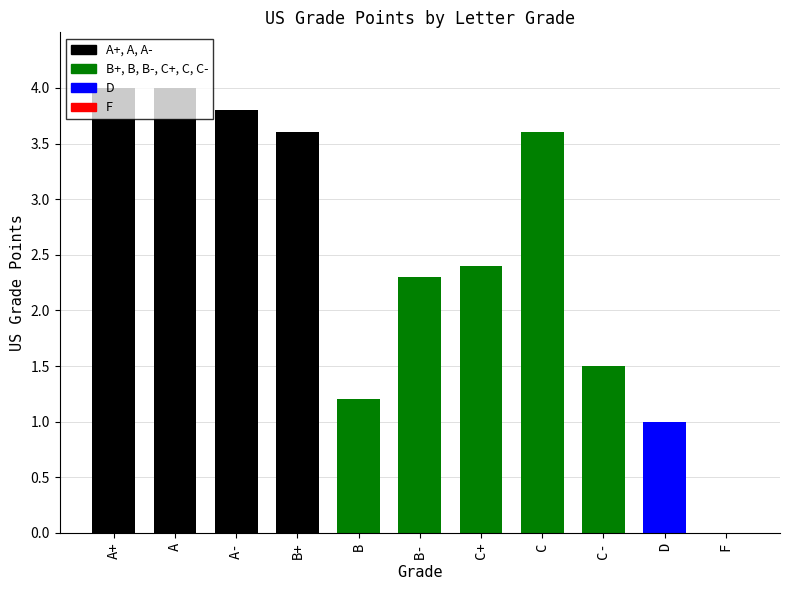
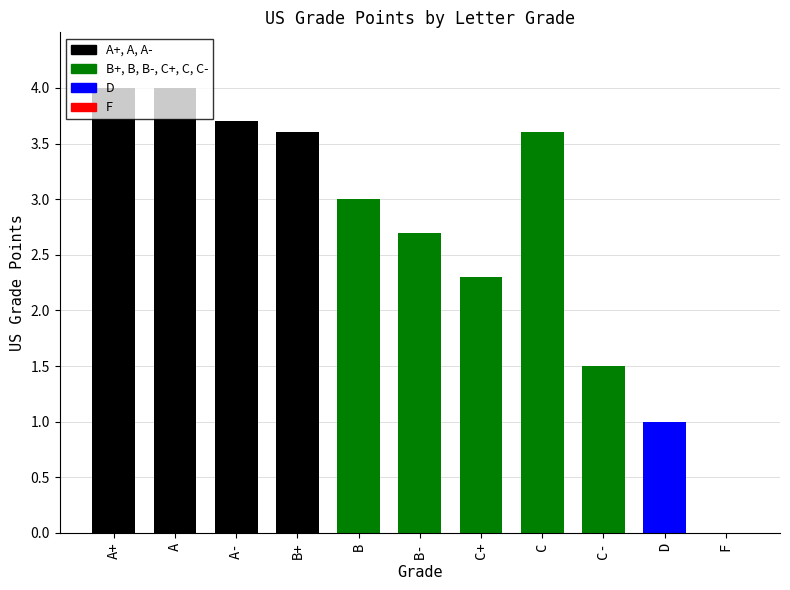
  {
-   "A-": 3.8,
+   "A-": 3.7,
    "B+": 3.6,
-   "B": 1.2,
-   "B-": 2.3,
-   "C+": 2.4,
+   "B": 3.0,
+   "B-": 2.7,
+   "C+": 2.3,
    "C": 3.6,
    "C-": 1.5,
    "D": 1.0,
    "F": 0.0
  }
